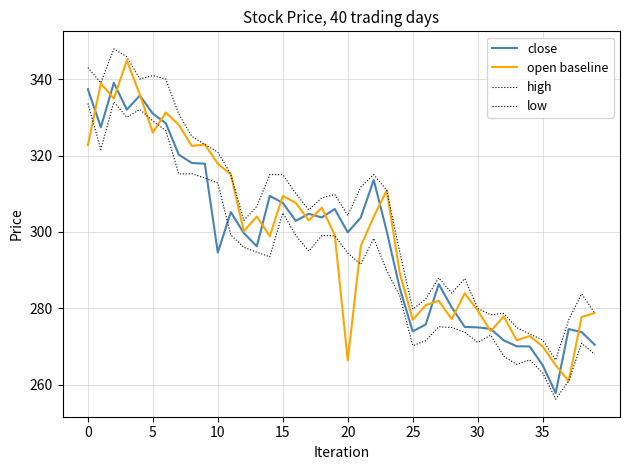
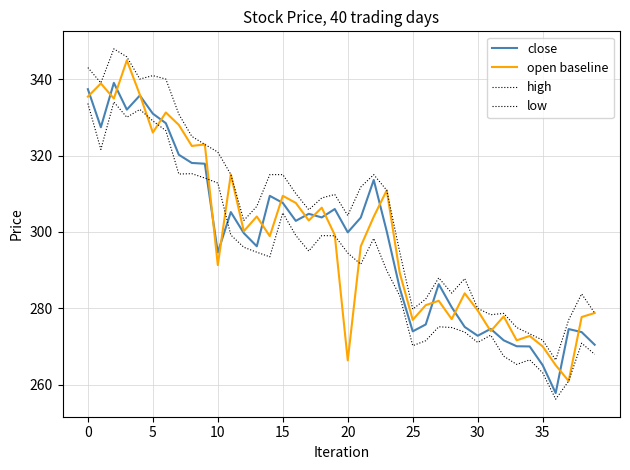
  {
    "close": {
      "0": 337,
      "5": 331,
      "10": 295,
      "15": 308,
      "20": 300,
      "25": 274,
-     "30": 275,
+     "30": 273,
      "35": 265
    },
    "open baseline": {
-     "0": 323,
+     "0": 335,
      "5": 326,
-     "10": 318,
+     "10": 291,
      "15": 309,
      "20": 266,
      "25": 277,
      "35": 270
    }
  }
